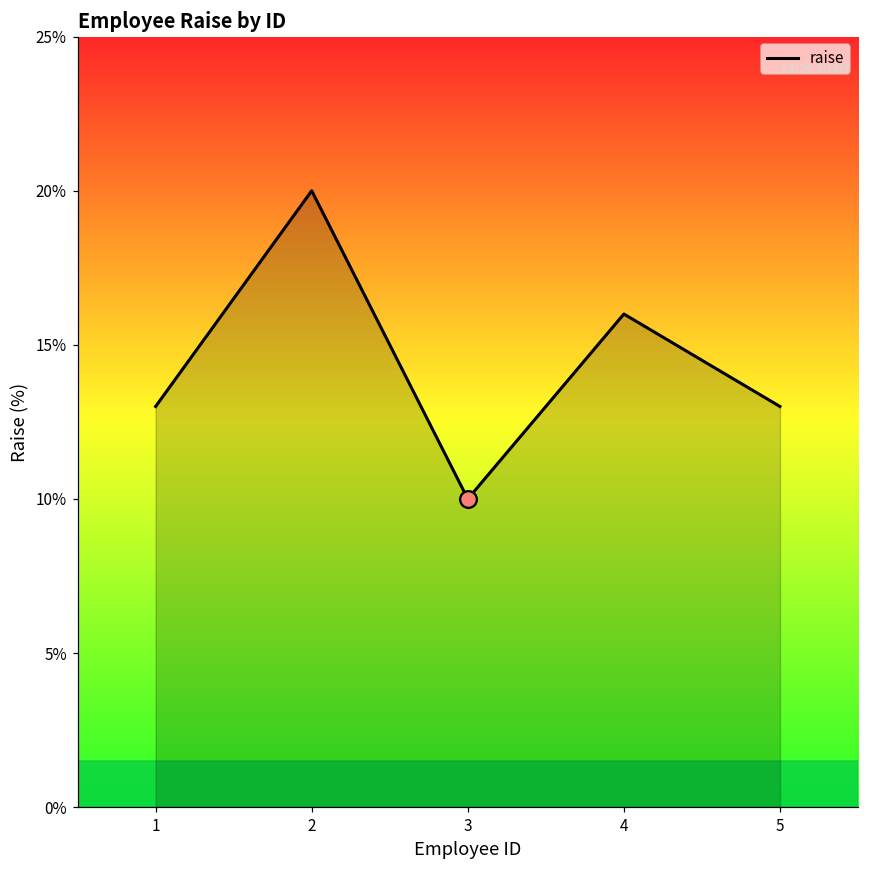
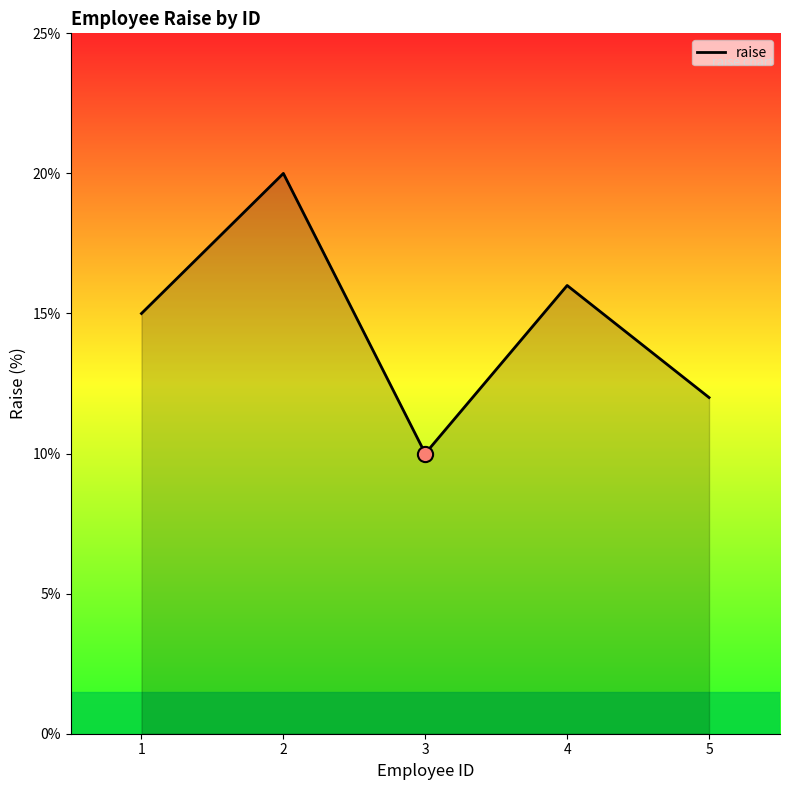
  {
    "raise": {
-     "1": "13%",
+     "1": "15%",
      "2": "20%",
      "4": "16%",
-     "5": "13%"
+     "5": "12%"
    }
  }
